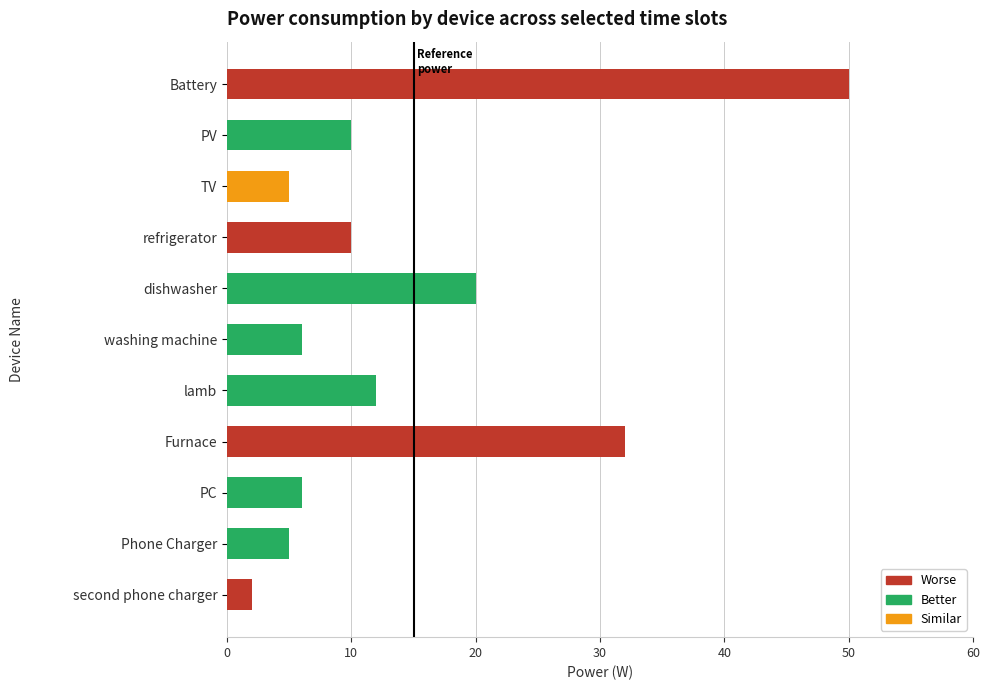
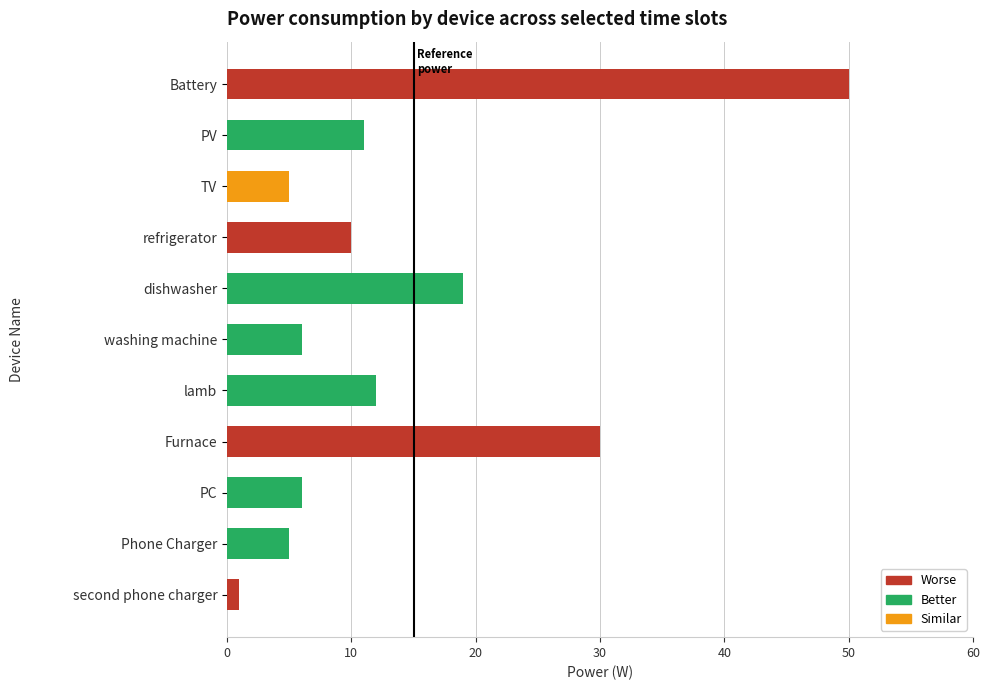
  {
    "Battery": 50,
-   "PV": 10,
+   "PV": 11,
    "TV": 5,
    "refrigerator": 10,
-   "dishwasher": 20,
+   "dishwasher": 19,
    "washing machine": 6,
    "lamb": 12,
-   "Furnace": 32,
+   "Furnace": 30,
    "PC": 6,
    "Phone Charger": 5,
-   "second phone charger": 2
+   "second phone charger": 1
  }
